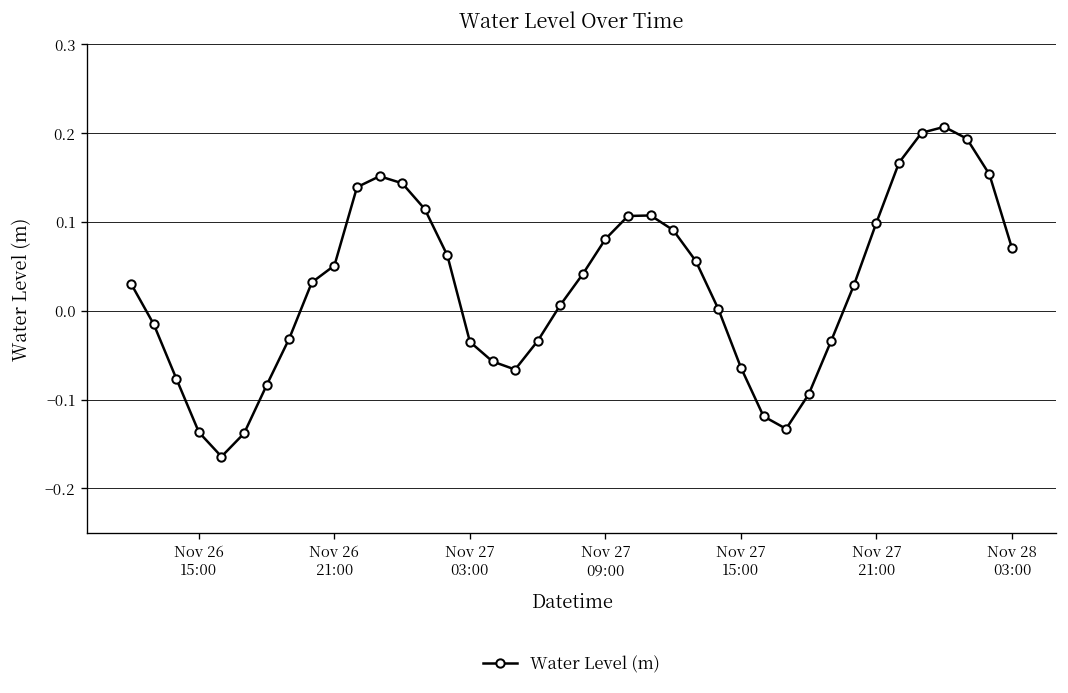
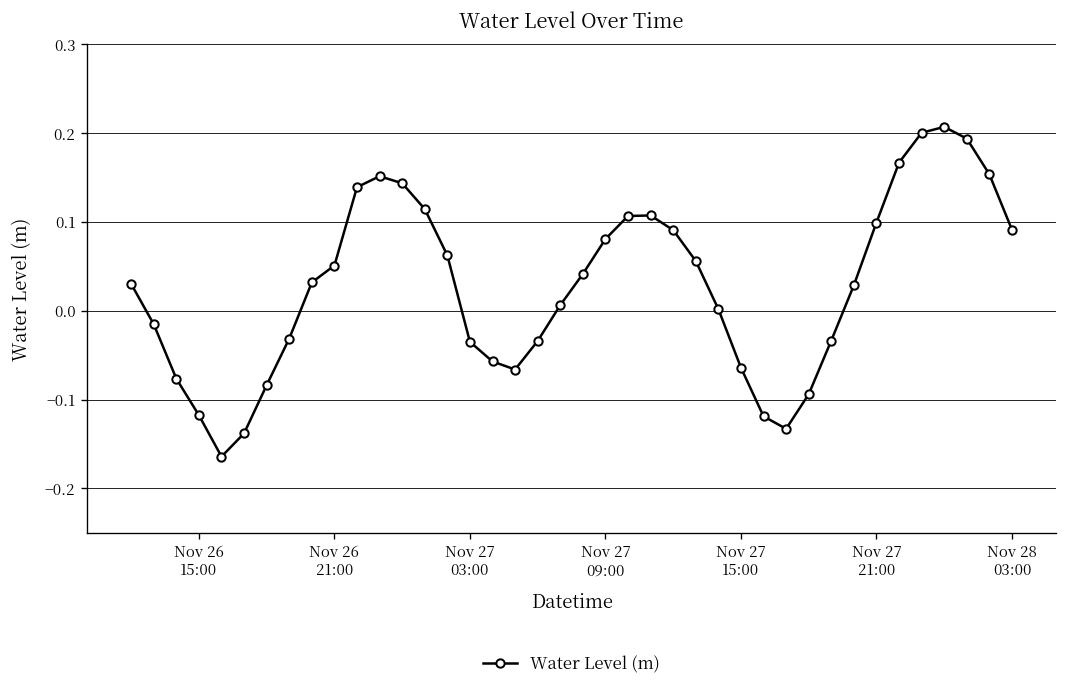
  {
-   "Nov 26 15:00": -0.14,
+   "Nov 26 15:00": -0.12,
    "Nov 26 21:00": 0.05,
    "Nov 27 03:00": -0.03,
    "Nov 27 09:00": 0.08,
    "Nov 27 15:00": -0.06,
    "Nov 27 21:00": 0.10,
-   "Nov 28 03:00": 0.07
+   "Nov 28 03:00": 0.09
  }
